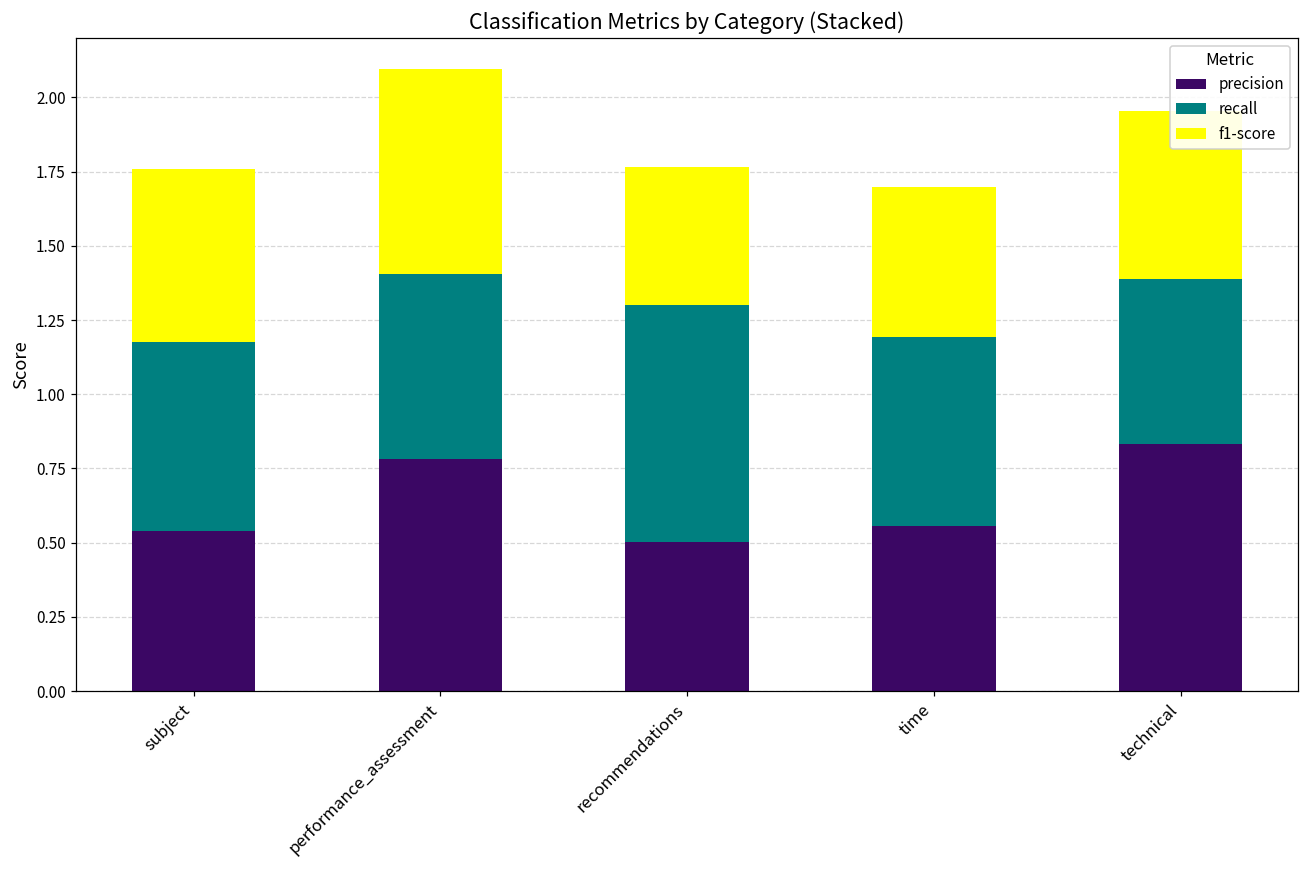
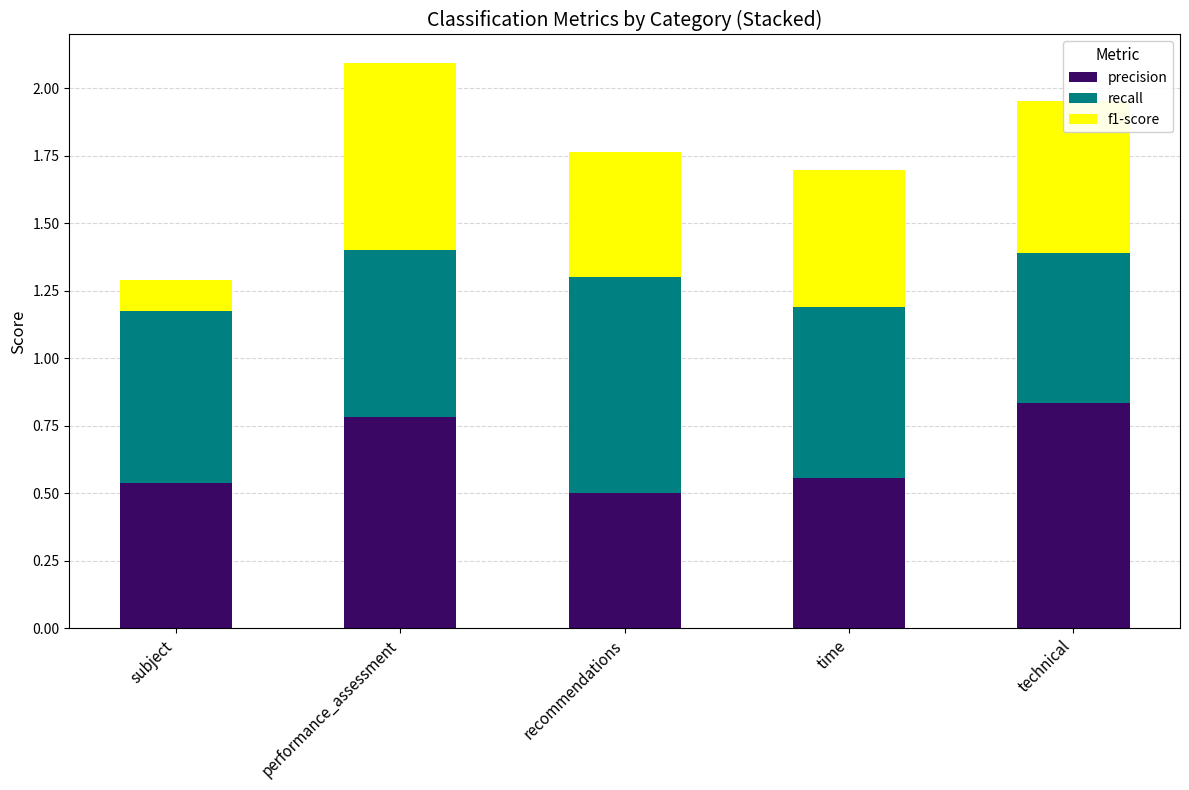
  {
    "precision": {
      "subject": 0.54,
      "performance_assessment": 0.78,
      "recommendations": 0.50,
      "time": 0.56,
      "technical": 0.83
    },
    "recall": {
      "subject": 0.64,
      "performance_assessment": 0.62,
      "recommendations": 0.80,
      "time": 0.64,
      "technical": 0.56
    },
    "f1-score": {
-     "subject": 0.58,
+     "subject": 0.11,
      "performance_assessment": 0.69,
      "recommendations": 0.47,
      "time": 0.51
    }
  }
